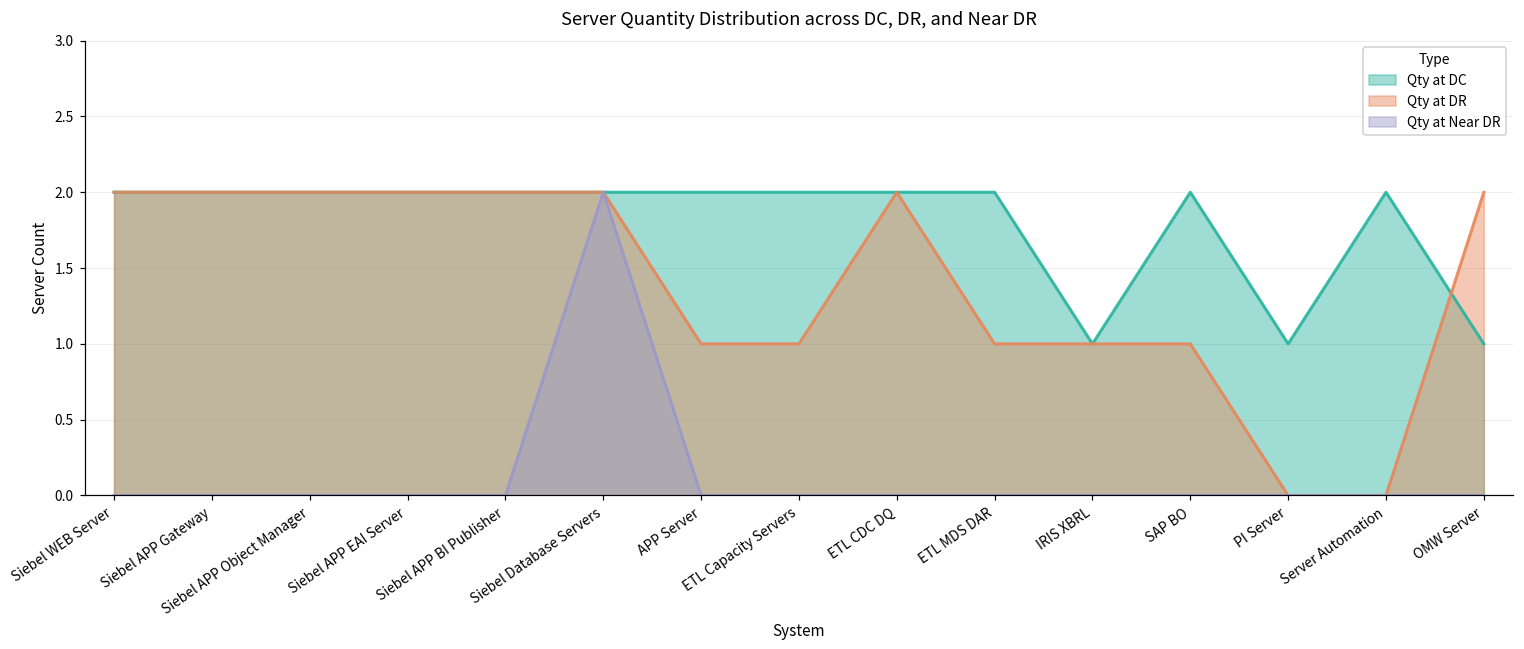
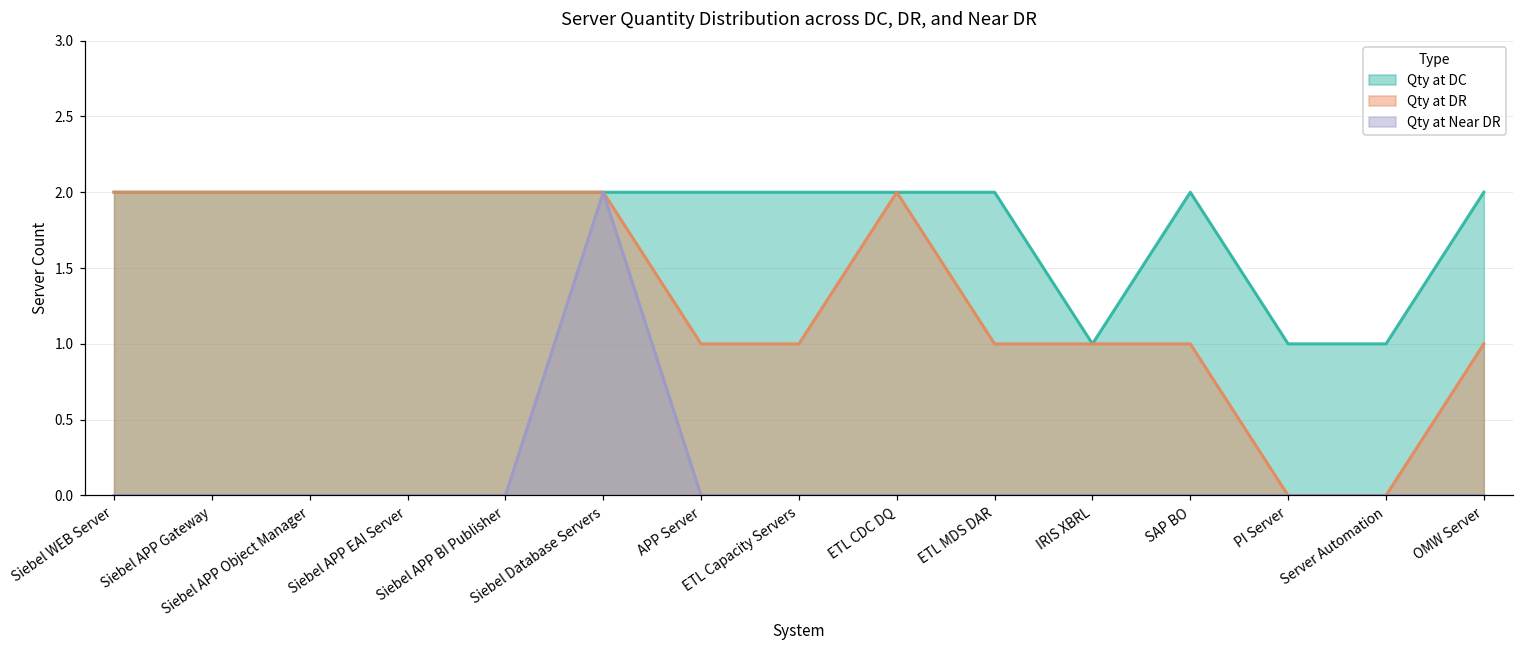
  {
    "Qty at DC": {
      "APP Server": 2,
      "ETL Capacity Servers": 2,
      "ETL MDS DAR": 2,
      "SAP BO": 2,
      "PI Server": 1,
-     "Server Automation": 2,
-     "OMW Server": 1
+     "Server Automation": 1,
+     "OMW Server": 2
    },
    "Qty at DR": {
      "APP Server": 1,
      "ETL Capacity Servers": 1,
      "ETL MDS DAR": 1,
      "SAP BO": 1,
-     "OMW Server": 2
+     "OMW Server": 1
    },
    "Qty at Near DR": {
      "Siebel WEB Server": 0,
      "Siebel APP Gateway": 0,
      "Siebel APP Object Manager": 0,
      "Siebel APP EAI Server": 0,
      "Siebel APP BI Publisher": 0,
      "APP Server": 0,
      "ETL Capacity Servers": 0,
      "ETL CDC DQ": 0,
      "ETL MDS DAR": 0,
      "IRIS XBRL": 0,
      "SAP BO": 0,
      "OMW Server": 0
    }
  }
